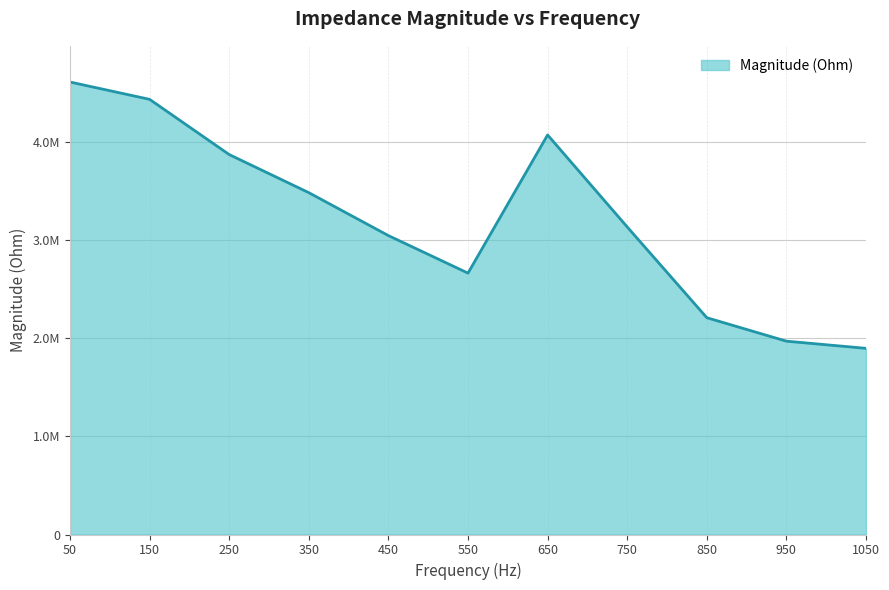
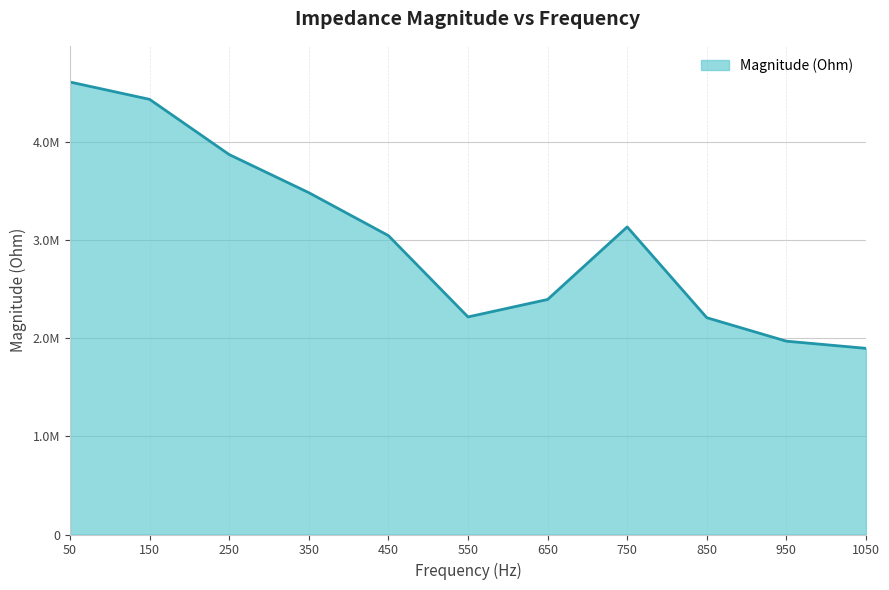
  {
    "50": 4600000,
    "150": 4400000,
    "250": 3900000,
    "350": 3500000,
    "450": 3000000,
-   "550": 2700000,
-   "650": 4100000,
+   "550": 2200000,
+   "650": 2400000,
    "750": 3100000,
    "850": 2200000,
    "950": 2000000,
    "1050": 1900000
  }
